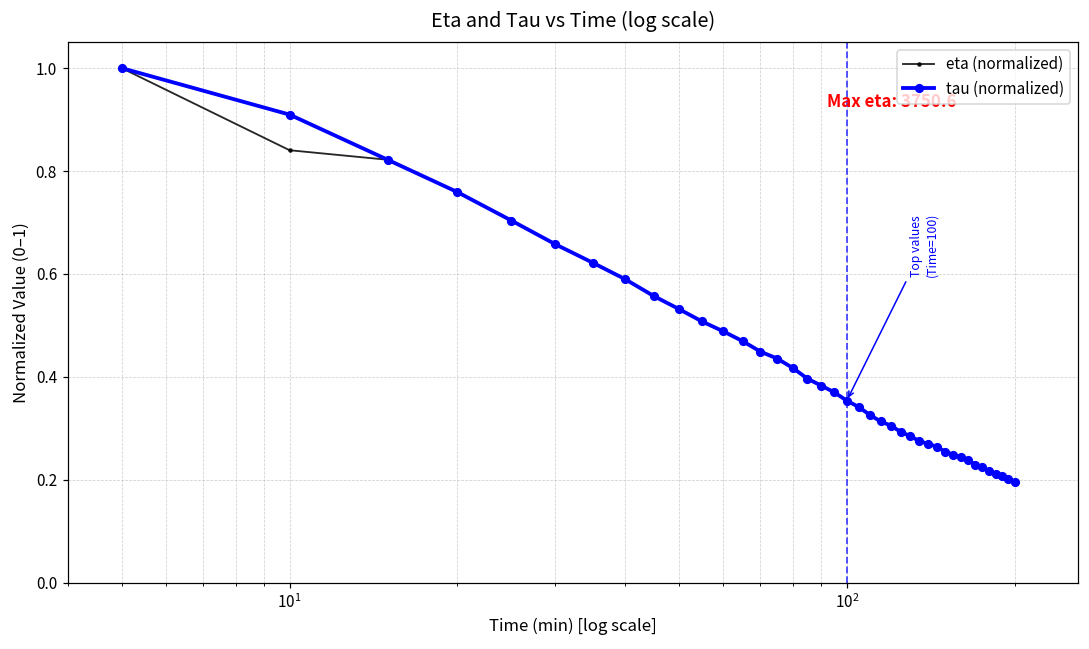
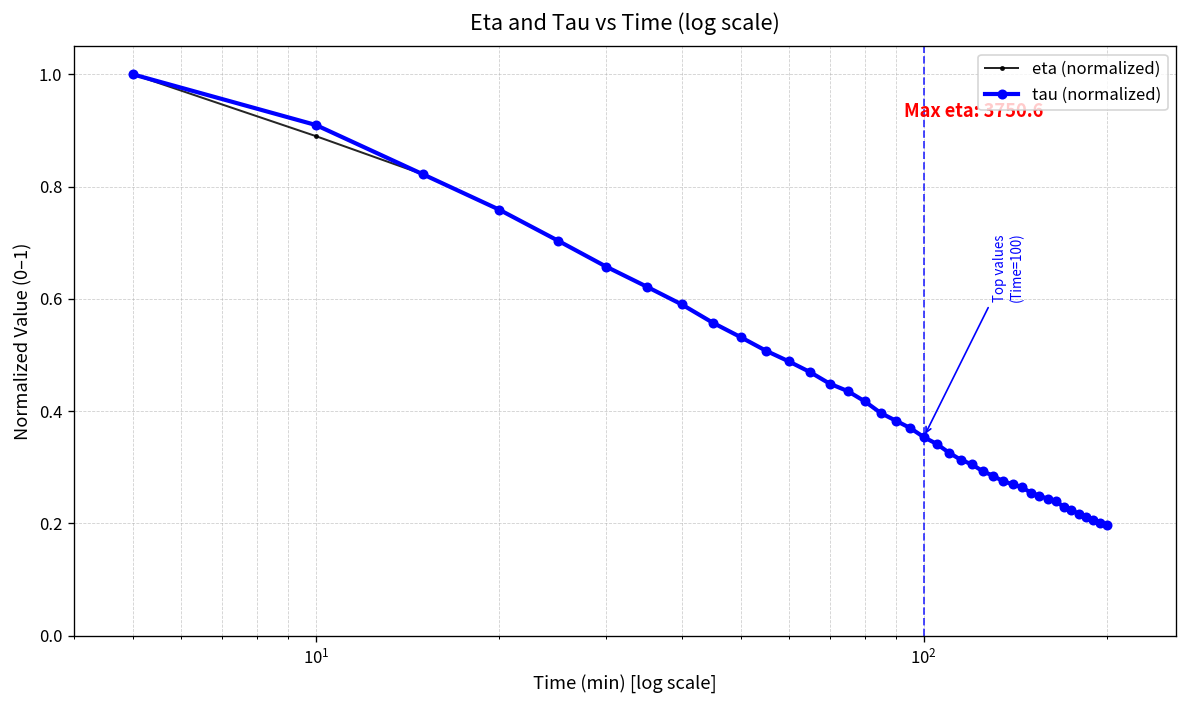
  {
    "eta (normalized)": {
-     "10^1": 0.84
+     "10^1": 0.89
    },
    "tau (normalized)": {
      "10^1": 0.91
    }
  }
